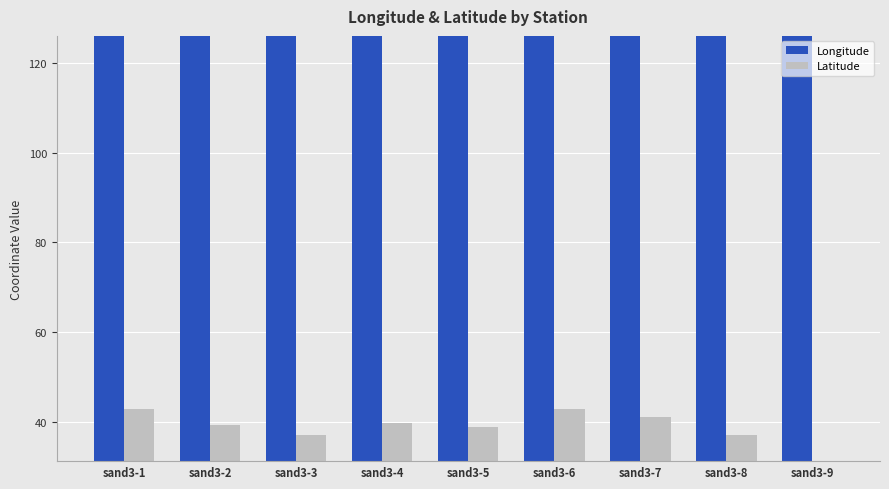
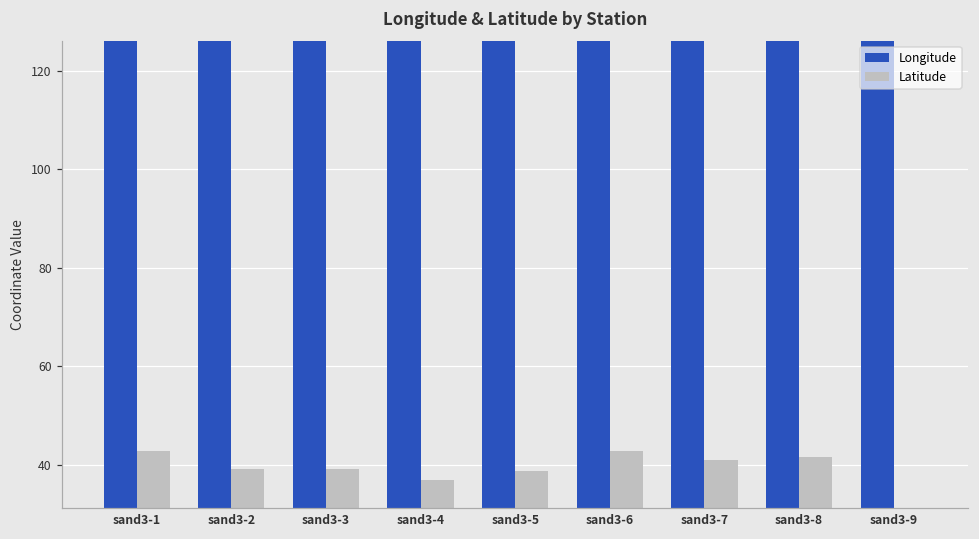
  {
    "Longitude": {
      "sand3-1": 126,
      "sand3-2": 126,
      "sand3-3": 126,
      "sand3-4": 126,
      "sand3-5": 126,
      "sand3-6": 126,
      "sand3-7": 126,
      "sand3-8": 126,
      "sand3-9": 126
    },
    "Latitude": {
      "sand3-1": 43,
      "sand3-2": 39,
-     "sand3-3": 37,
-     "sand3-4": 40,
+     "sand3-3": 39,
+     "sand3-4": 37,
      "sand3-5": 39,
      "sand3-6": 43,
      "sand3-7": 41,
-     "sand3-8": 37,
+     "sand3-8": 42,
      "sand3-9": 31
    }
  }
